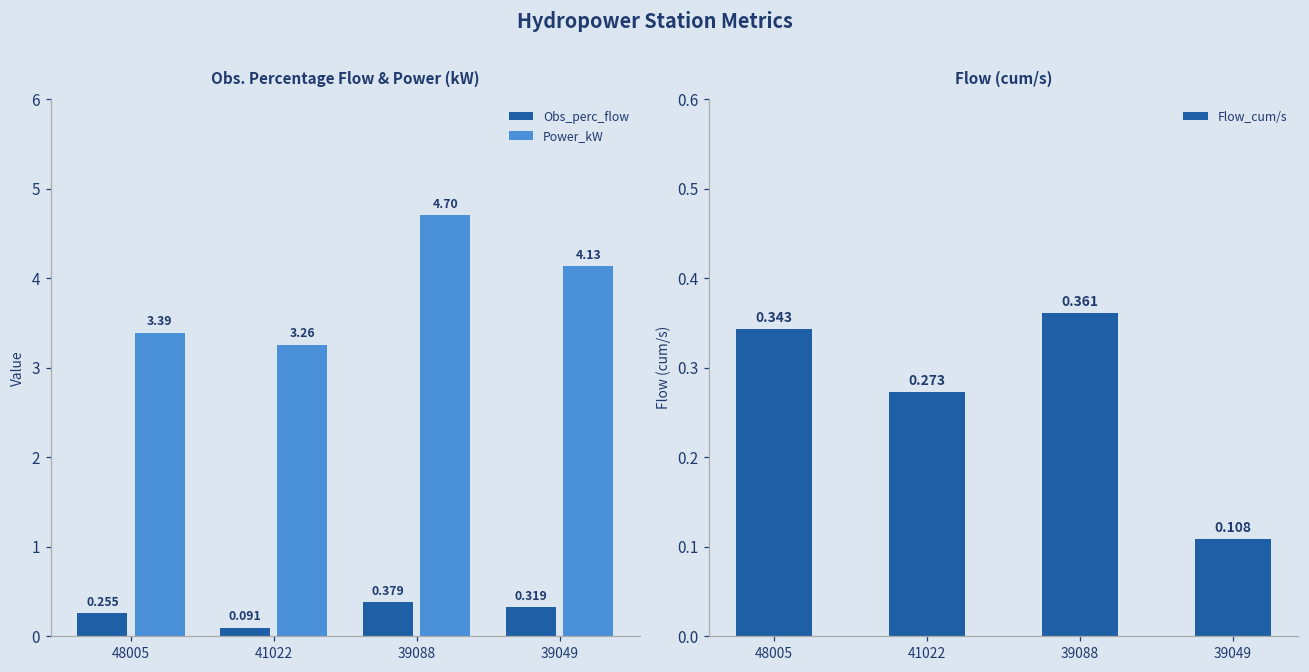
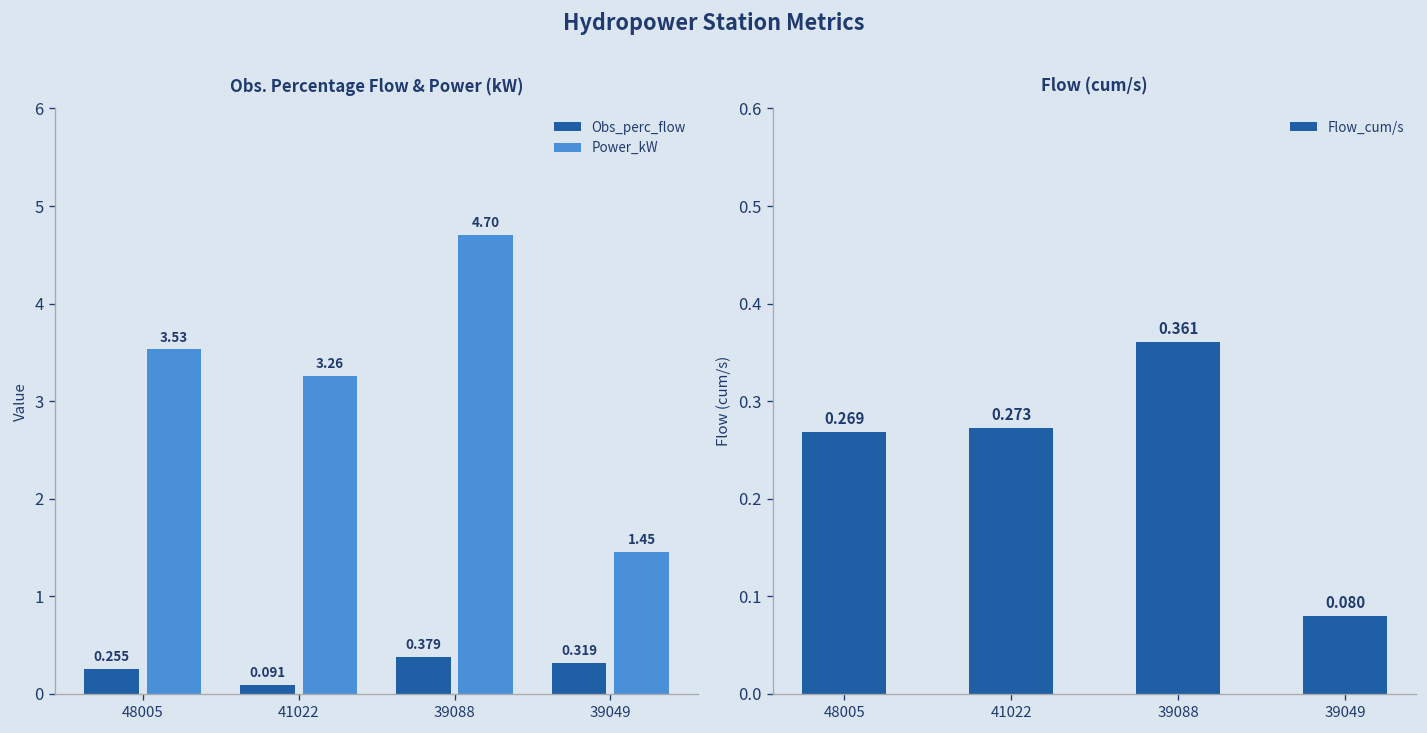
  {
    "Obs. Percentage Flow & Power (kW)": {
      "Obs_perc_flow": {
        "48005": 0.255,
        "41022": 0.091,
        "39088": 0.379,
        "39049": 0.319
      },
      "Power_kW": {
-       "48005": 3.39,
+       "48005": 3.53,
        "41022": 3.26,
        "39088": 4.70,
-       "39049": 4.13
+       "39049": 1.45
      }
    },
    "Flow (cum/s)": {
-     "48005": 0.343,
+     "48005": 0.269,
      "41022": 0.273,
      "39088": 0.361,
-     "39049": 0.108
+     "39049": 0.080
    }
  }
